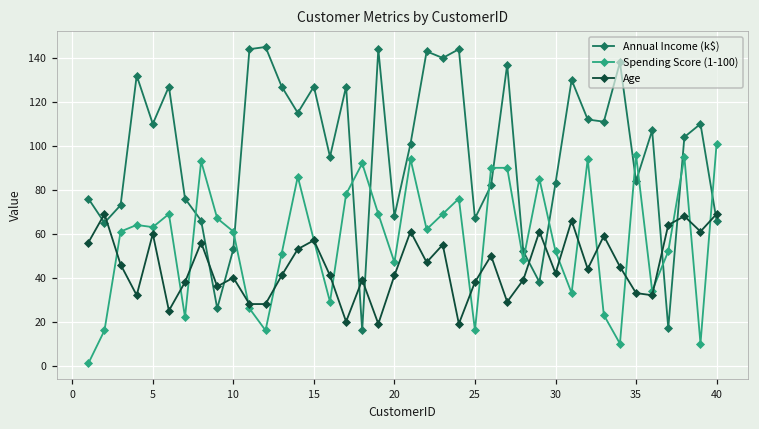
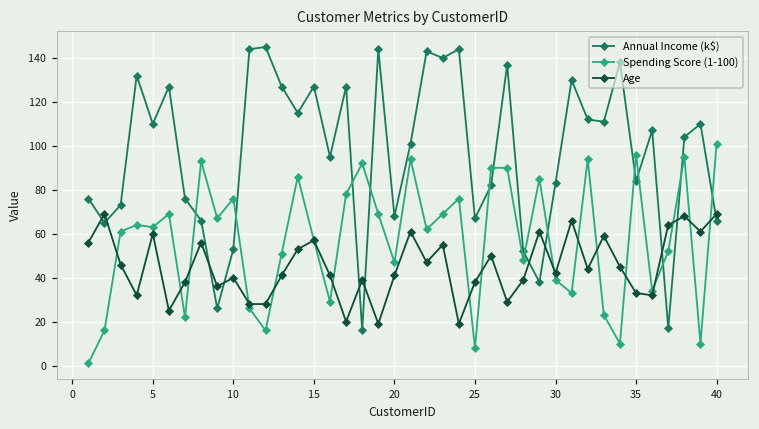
  {
    "Spending Score (1-100)": {
      "5": 63,
-     "10": 61,
+     "10": 76,
      "20": 47,
-     "25": 16,
-     "30": 52,
+     "25": 8,
+     "30": 39,
      "35": 96,
      "40": 101
    }
  }
